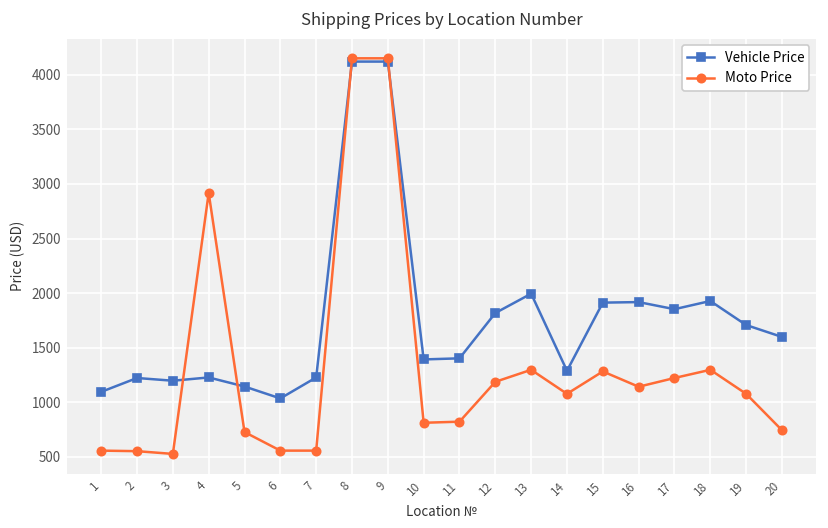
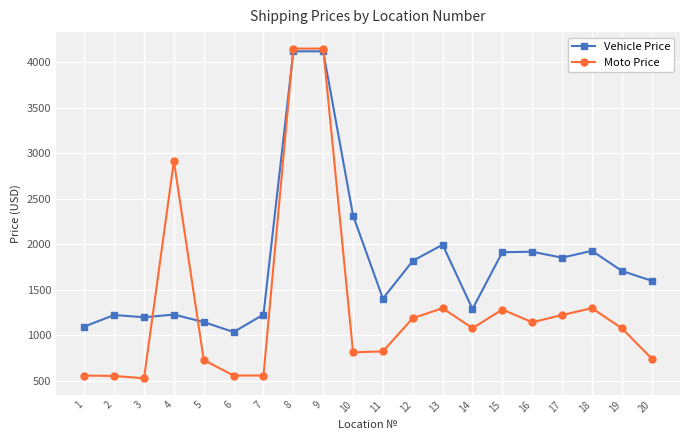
  {
    "Vehicle Price": {
      "1": 1100,
      "2": 1200,
      "3": 1200,
      "4": 1200,
      "5": 1100,
      "6": 1000,
      "7": 1200,
      "8": 4100,
      "9": 4100,
-     "10": 1400,
+     "10": 2300,
      "11": 1400,
      "12": 1800,
      "13": 2000,
      "14": 1300,
      "15": 1900,
      "16": 1900,
      "17": 1900,
      "18": 1900,
      "19": 1700,
      "20": 1600
    },
    "Moto Price": {
      "1": 600,
      "2": 600,
      "3": 500,
      "4": 2900,
      "5": 700,
      "6": 600,
      "7": 600,
      "8": 4200,
      "9": 4200,
      "10": 800,
      "11": 800,
      "12": 1200,
      "13": 1300,
      "14": 1100,
      "15": 1300,
      "16": 1100,
      "17": 1200,
      "18": 1300,
      "19": 1100,
      "20": 700
    }
  }
